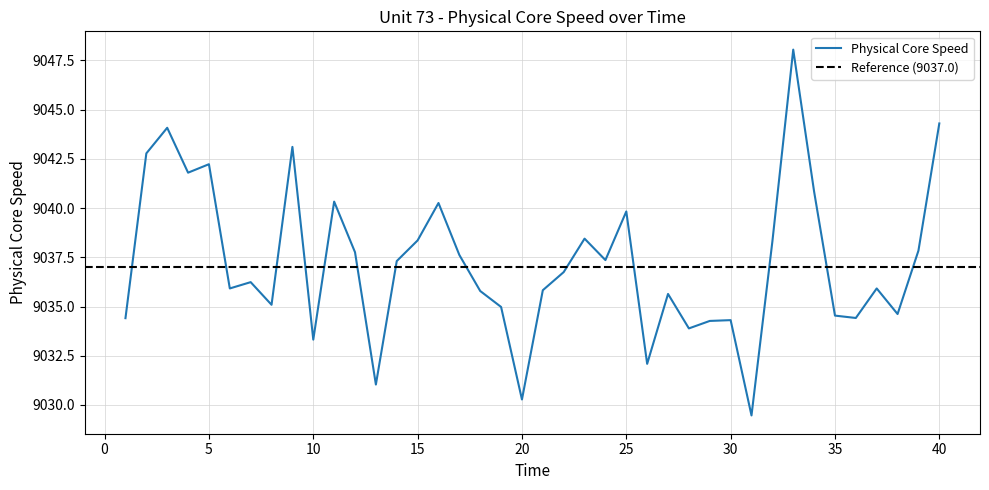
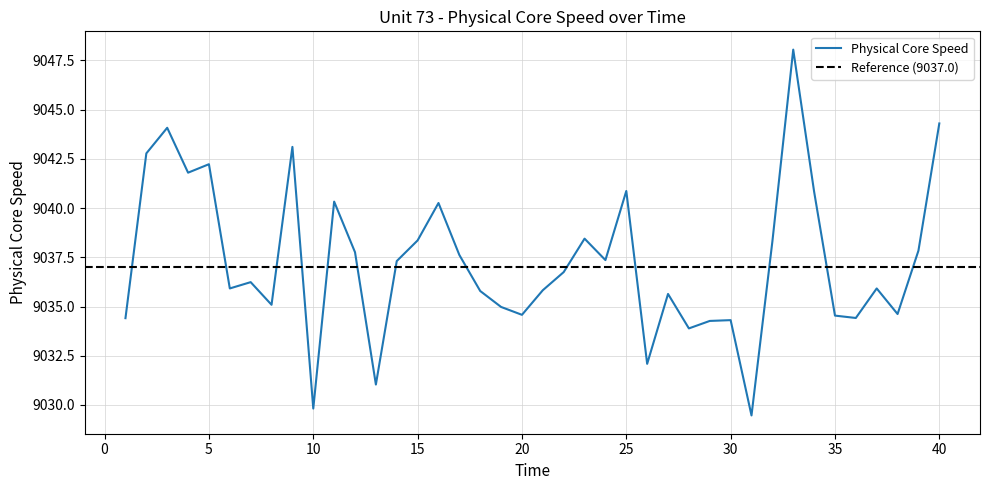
  {
    "5": 9042.2,
-   "10": 9033.3,
+   "10": 9029.8,
    "15": 9038.4,
-   "20": 9030.3,
-   "25": 9039.8,
+   "20": 9034.6,
+   "25": 9040.9,
    "30": 9034.3,
    "35": 9034.5,
    "40": 9044.3
  }
